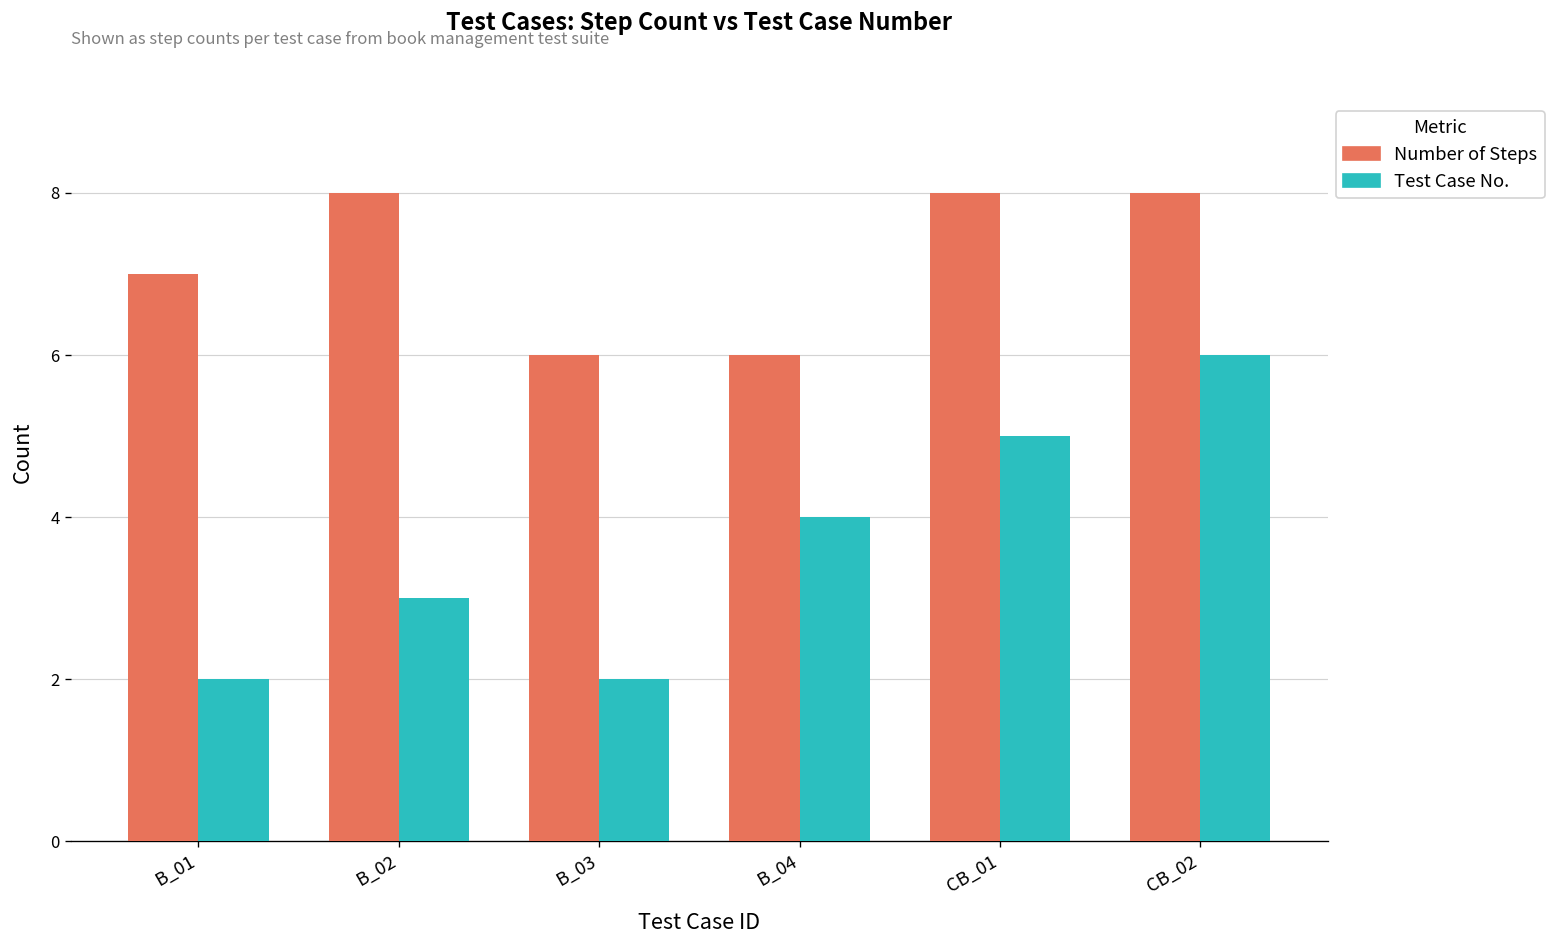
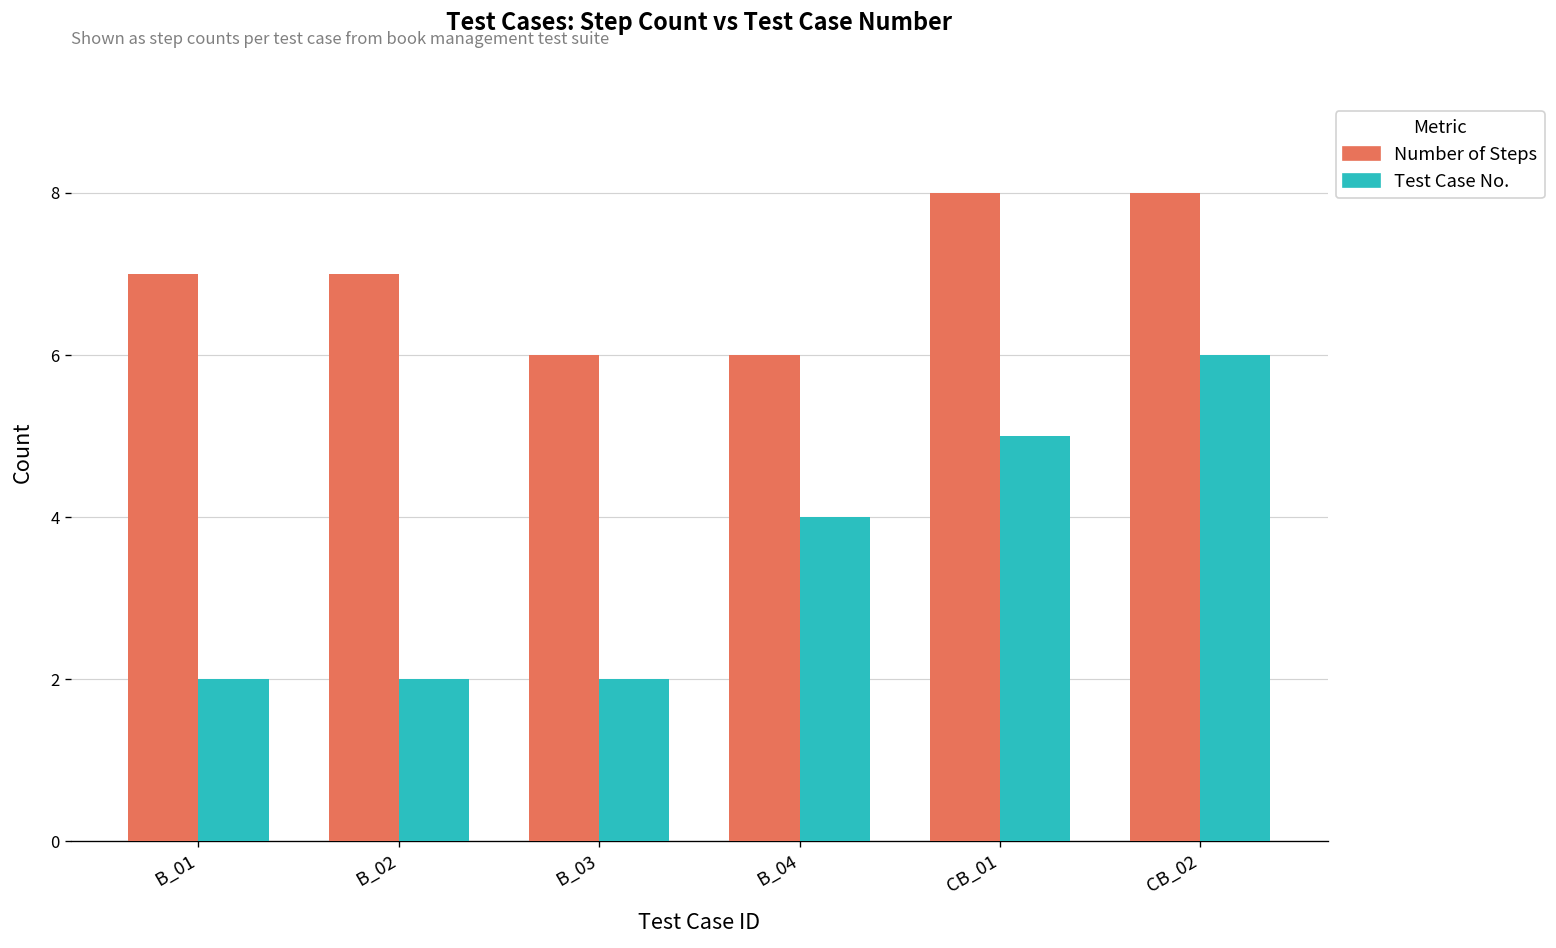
  {
    "Number of Steps": {
      "B_01": 7,
-     "B_02": 8,
+     "B_02": 7,
      "B_03": 6,
      "B_04": 6,
      "CB_01": 8,
      "CB_02": 8
    },
    "Test Case No.": {
      "B_01": 2,
-     "B_02": 3,
+     "B_02": 2,
      "B_03": 2,
      "B_04": 4,
      "CB_01": 5,
      "CB_02": 6
    }
  }
